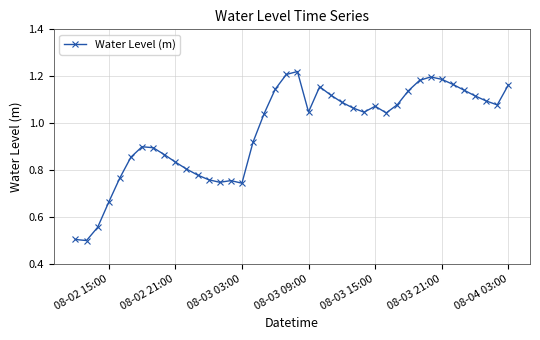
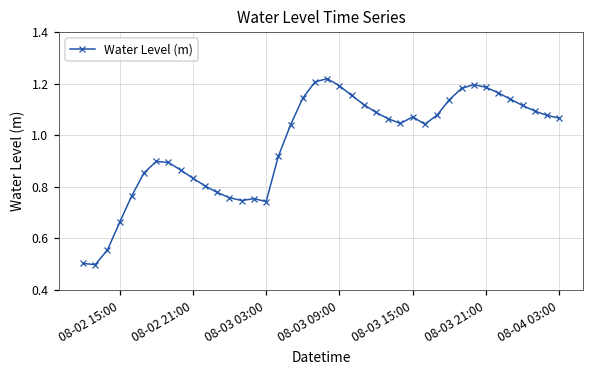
  {
    "08-02 15:00": 0.66,
    "08-02 21:00": 0.83,
    "08-03 03:00": 0.74,
-   "08-03 09:00": 1.05,
+   "08-03 09:00": 1.19,
    "08-03 15:00": 1.07,
    "08-03 21:00": 1.19,
-   "08-04 03:00": 1.16
+   "08-04 03:00": 1.07
  }
